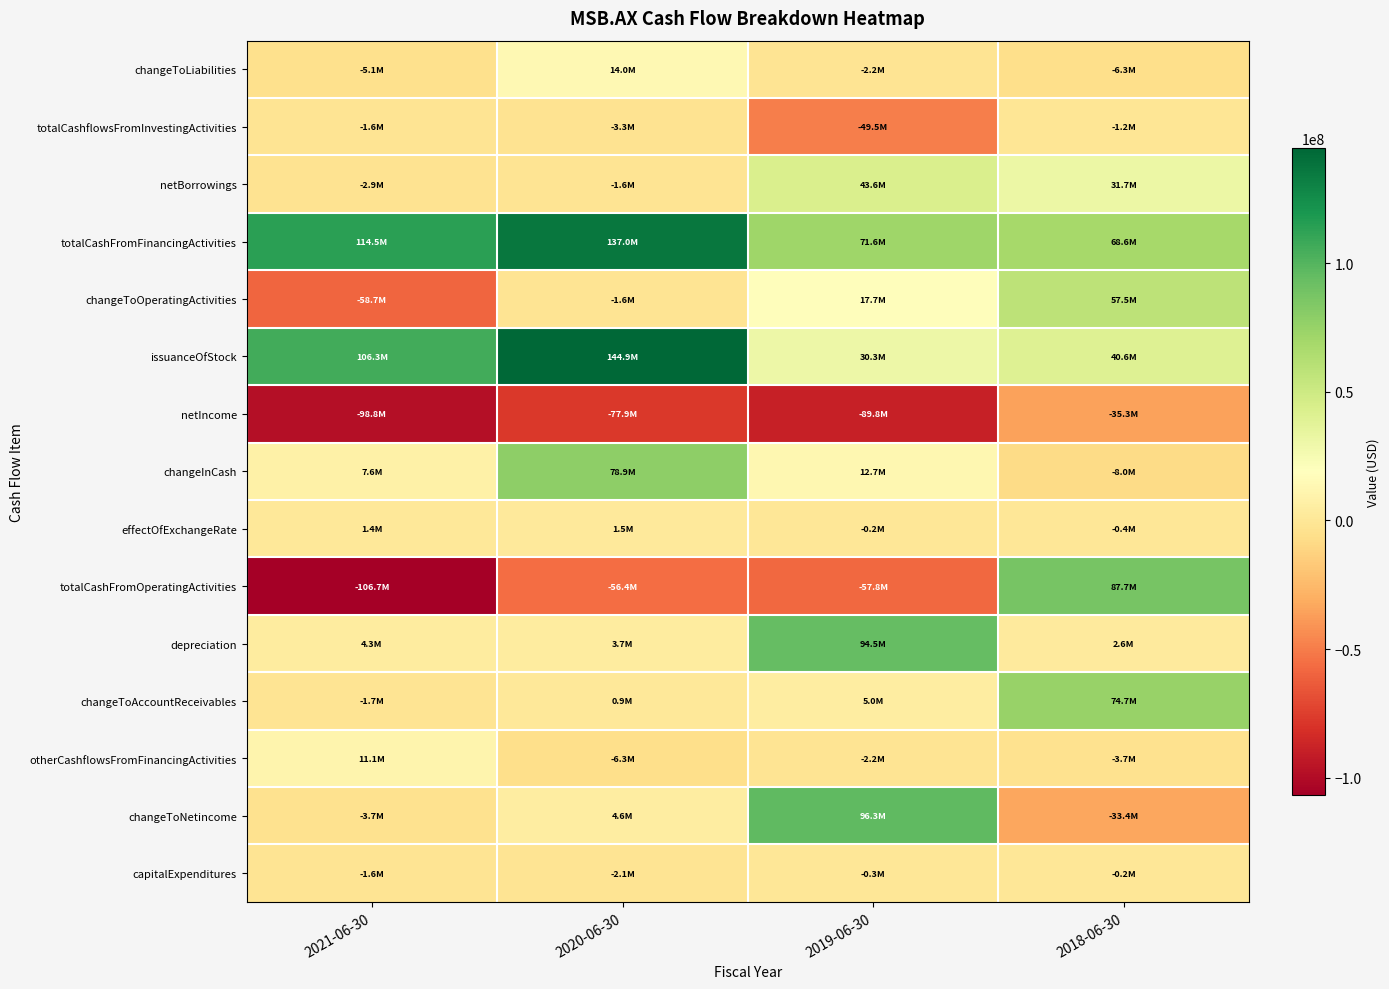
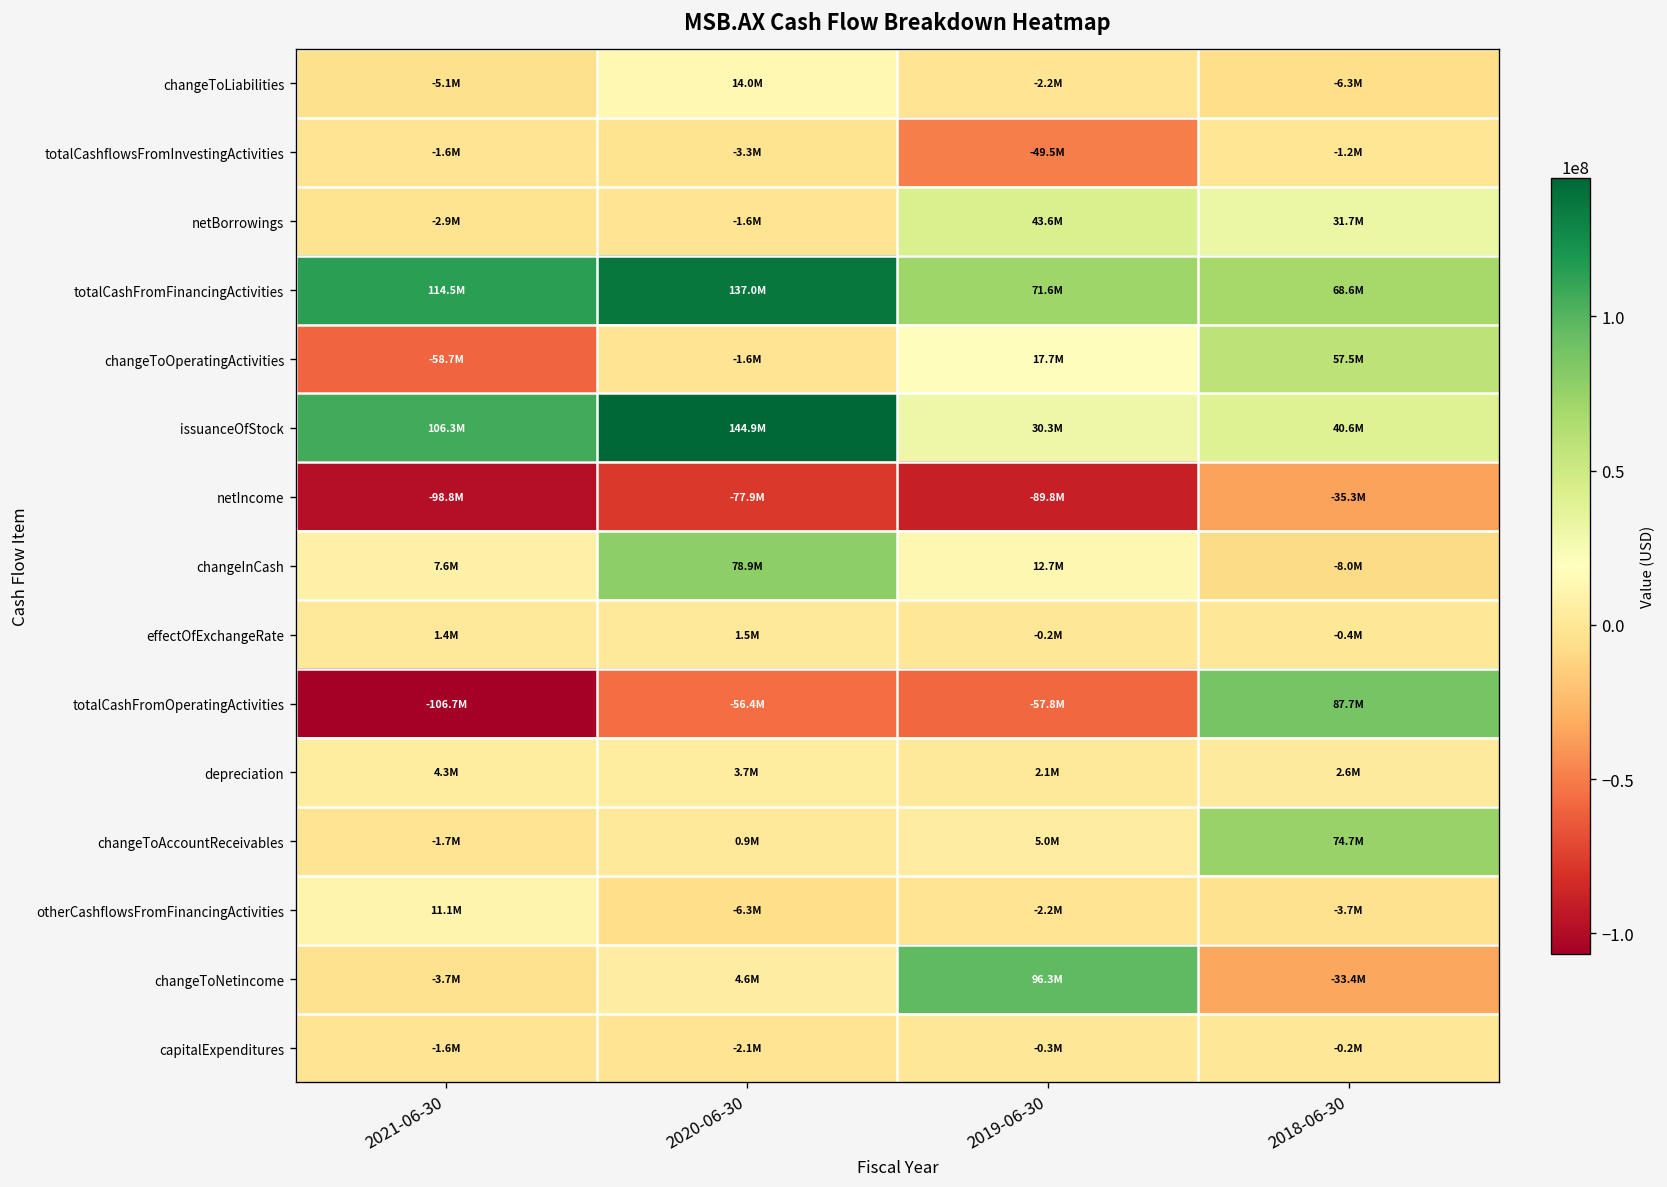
  {
    "changeToLiabilities": {
      "2021-06-30": "-5.1M",
      "2020-06-30": "14.0M",
      "2019-06-30": "-2.2M",
      "2018-06-30": "-6.3M"
    },
    "totalCashflowsFromInvestingActivities": {
      "2021-06-30": "-1.6M",
      "2020-06-30": "-3.3M",
      "2019-06-30": "-49.5M",
      "2018-06-30": "-1.2M"
    },
    "netBorrowings": {
      "2021-06-30": "-2.9M",
      "2020-06-30": "-1.6M",
      "2019-06-30": "43.6M",
      "2018-06-30": "31.7M"
    },
    "totalCashFromFinancingActivities": {
      "2021-06-30": "114.5M",
      "2020-06-30": "137.0M",
      "2019-06-30": "71.6M",
      "2018-06-30": "68.6M"
    },
    "changeToOperatingActivities": {
      "2021-06-30": "-58.7M",
      "2020-06-30": "-1.6M",
      "2019-06-30": "17.7M",
      "2018-06-30": "57.5M"
    },
    "issuanceOfStock": {
      "2021-06-30": "106.3M",
      "2020-06-30": "144.9M",
      "2019-06-30": "30.3M",
      "2018-06-30": "40.6M"
    },
    "netIncome": {
      "2021-06-30": "-98.8M",
      "2020-06-30": "-77.9M",
      "2019-06-30": "-89.8M",
      "2018-06-30": "-35.3M"
    },
    "changeInCash": {
      "2021-06-30": "7.6M",
      "2020-06-30": "78.9M",
      "2019-06-30": "12.7M",
      "2018-06-30": "-8.0M"
    },
    "effectOfExchangeRate": {
      "2021-06-30": "1.4M",
      "2020-06-30": "1.5M",
      "2019-06-30": "-0.2M",
      "2018-06-30": "-0.4M"
    },
    "totalCashFromOperatingActivities": {
      "2021-06-30": "-106.7M",
      "2020-06-30": "-56.4M",
      "2019-06-30": "-57.8M",
      "2018-06-30": "87.7M"
    },
    "depreciation": {
      "2021-06-30": "4.3M",
      "2020-06-30": "3.7M",
-     "2019-06-30": "94.5M",
+     "2019-06-30": "2.1M",
      "2018-06-30": "2.6M"
    },
    "changeToAccountReceivables": {
      "2021-06-30": "-1.7M",
      "2020-06-30": "0.9M",
      "2019-06-30": "5.0M",
      "2018-06-30": "74.7M"
    },
    "otherCashflowsFromFinancingActivities": {
      "2021-06-30": "11.1M",
      "2020-06-30": "-6.3M",
      "2019-06-30": "-2.2M",
      "2018-06-30": "-3.7M"
    },
    "changeToNetincome": {
      "2021-06-30": "-3.7M",
      "2020-06-30": "4.6M",
      "2019-06-30": "96.3M",
      "2018-06-30": "-33.4M"
    },
    "capitalExpenditures": {
      "2021-06-30": "-1.6M",
      "2020-06-30": "-2.1M",
      "2019-06-30": "-0.3M",
      "2018-06-30": "-0.2M"
    }
  }
